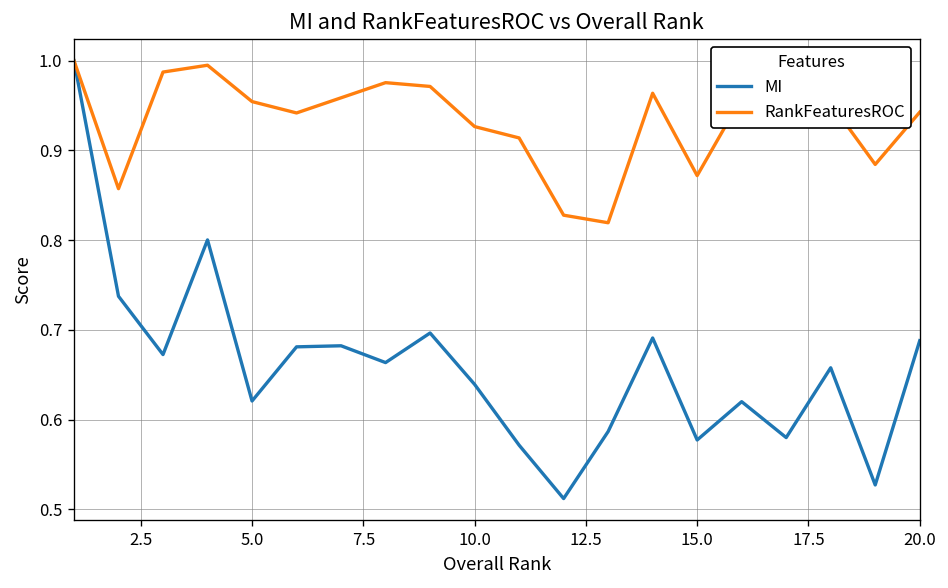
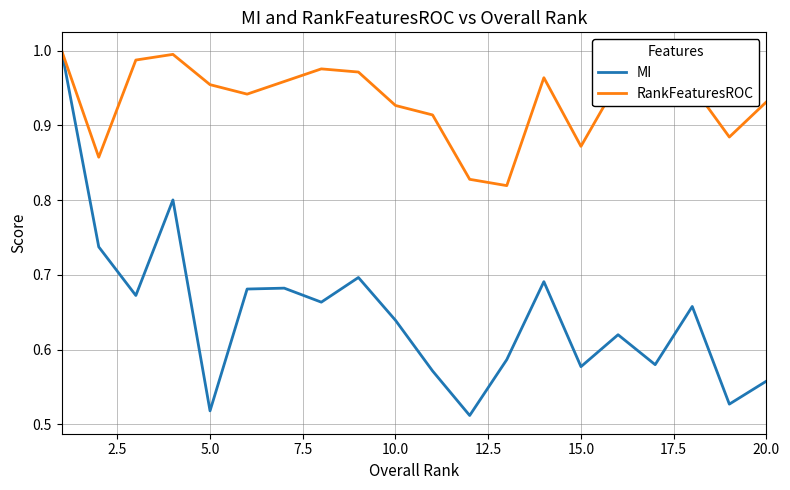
  {
    "MI": {
-     "5.0": 0.62,
+     "5.0": 0.52,
      "10.0": 0.64,
      "15.0": 0.58,
-     "20.0": 0.69
+     "20.0": 0.56
    },
    "RankFeaturesROC": {
      "5.0": 0.95,
      "10.0": 0.93,
      "15.0": 0.87,
-     "20.0": 0.94
+     "20.0": 0.93
    }
  }
